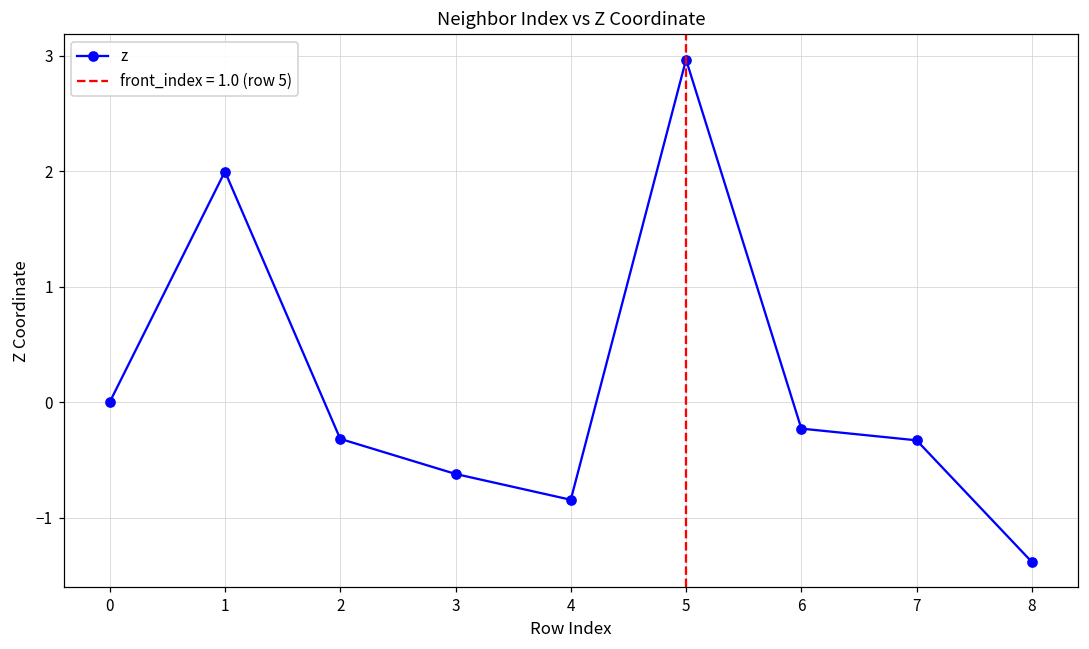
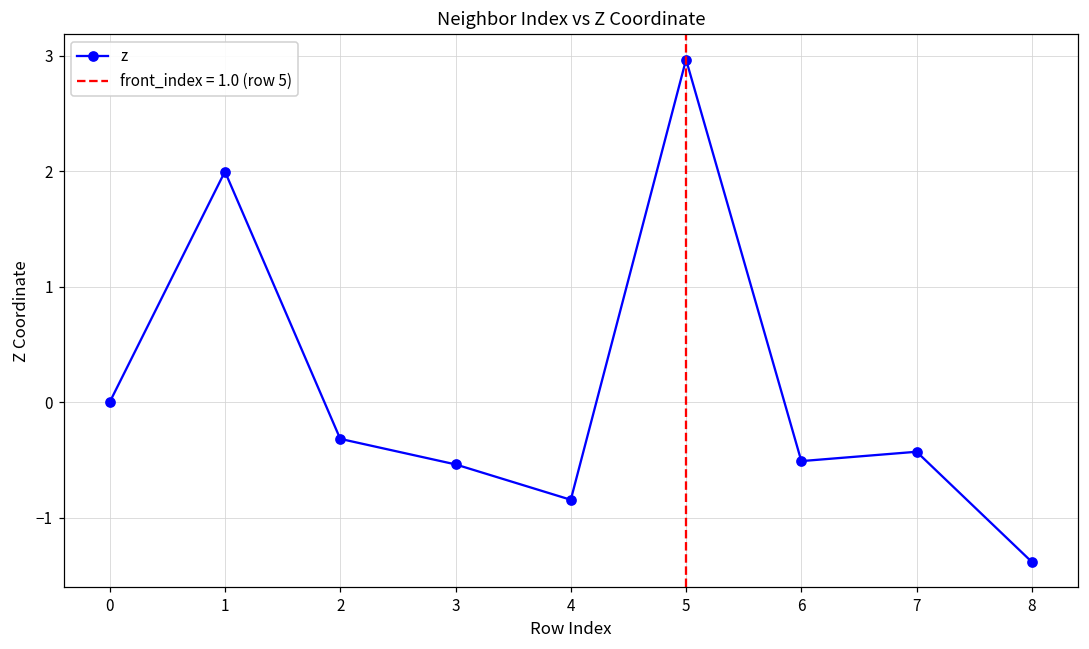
  {
    "0": 0.00,
    "1": 2.00,
    "2": -0.32,
-   "3": -0.62,
+   "3": -0.54,
    "4": -0.85,
    "5": 2.97,
-   "6": -0.23,
-   "7": -0.33,
+   "6": -0.51,
+   "7": -0.43,
    "8": -1.38
  }
